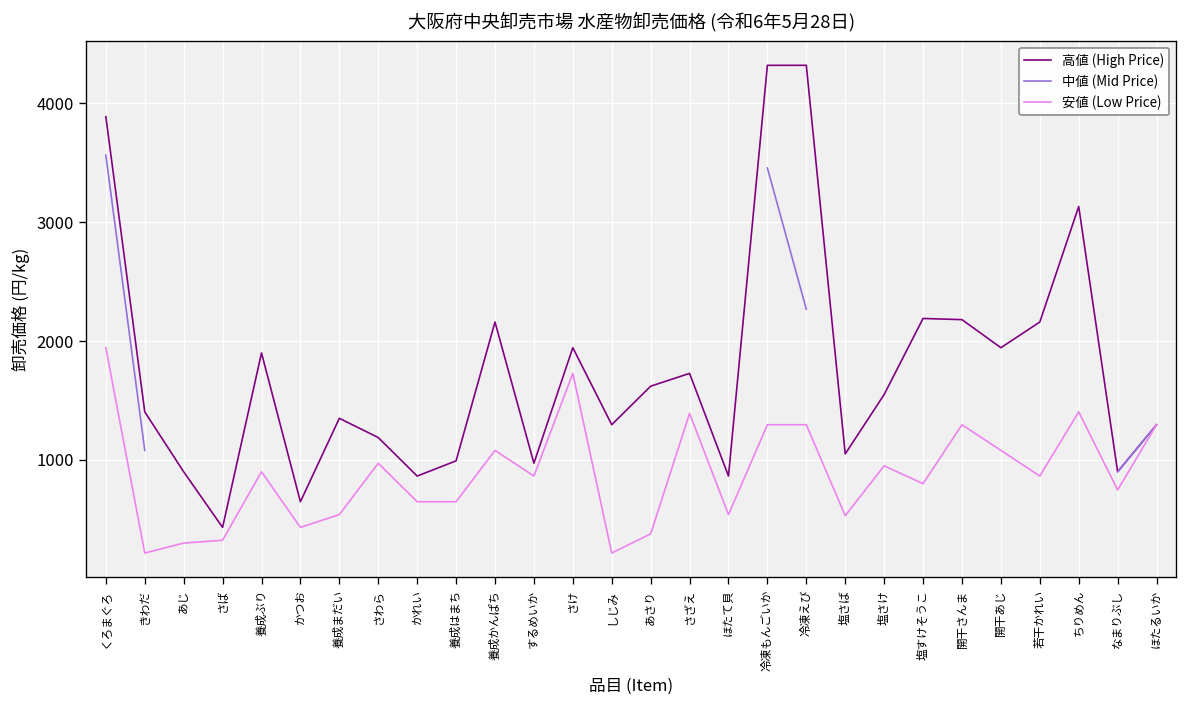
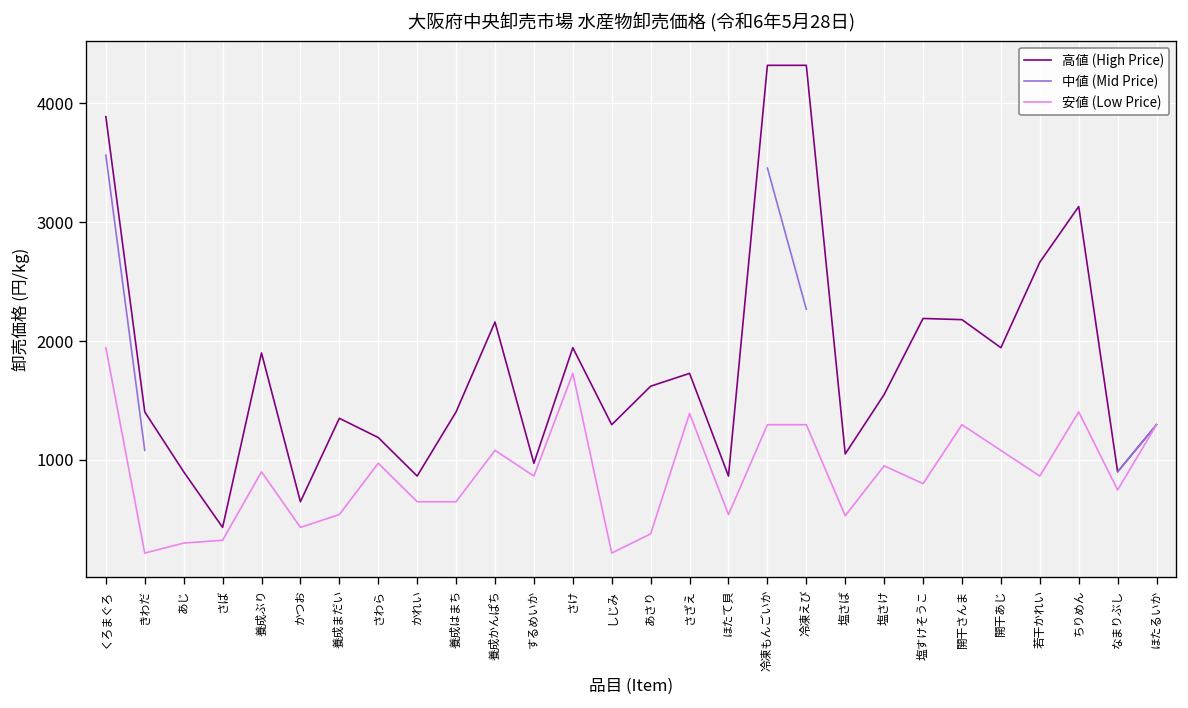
  {
    "高値 (High Price)": {
      "くろまぐろ": 3900,
      "きわだ": 1400,
      "あじ": 900,
      "さば": 400,
      "養成ぶり": 1900,
      "かつお": 600,
      "養成まだい": 1400,
      "さわら": 1200,
      "かれい": 900,
-     "養成はまち": 1000,
+     "養成はまち": 1400,
      "養成かんぱち": 2200,
      "するめいか": 1000,
      "さけ": 1900,
      "しじみ": 1300,
      "あさり": 1600,
      "さざえ": 1700,
      "ほたて貝": 900,
      "冷凍もんごいか": 4300,
      "冷凍えび": 4300,
      "塩さば": 1100,
      "塩さけ": 1600,
      "塩すけそうこ": 2200,
      "開干さんま": 2200,
      "開干あじ": 1900,
-     "若干かれい": 2200,
+     "若干かれい": 2700,
      "ちりめん": 3100
    },
    "中値 (Mid Price)": {
      "くろまぐろ": 3600,
      "きわだ": 1100,
      "冷凍もんごいか": 3500,
      "冷凍えび": 2300
    },
    "安値 (Low Price)": {
      "くろまぐろ": 1900,
      "きわだ": 200,
      "あじ": 300,
      "さば": 300,
      "養成ぶり": 900,
      "かつお": 400,
      "養成まだい": 500,
      "さわら": 1000,
      "かれい": 600,
      "養成はまち": 600,
      "養成かんぱち": 1100,
      "するめいか": 900,
      "さけ": 1700,
      "しじみ": 200,
      "あさり": 400,
      "さざえ": 1400,
      "ほたて貝": 500,
      "冷凍もんごいか": 1300,
      "冷凍えび": 1300,
      "塩さば": 500,
      "塩さけ": 1000,
      "塩すけそうこ": 800,
      "開干さんま": 1300,
      "開干あじ": 1100,
      "若干かれい": 900,
      "ちりめん": 1400,
      "なまりぶし": 700
    }
  }
